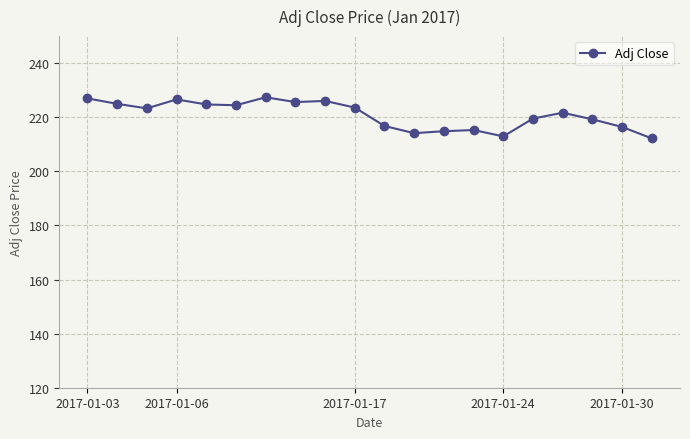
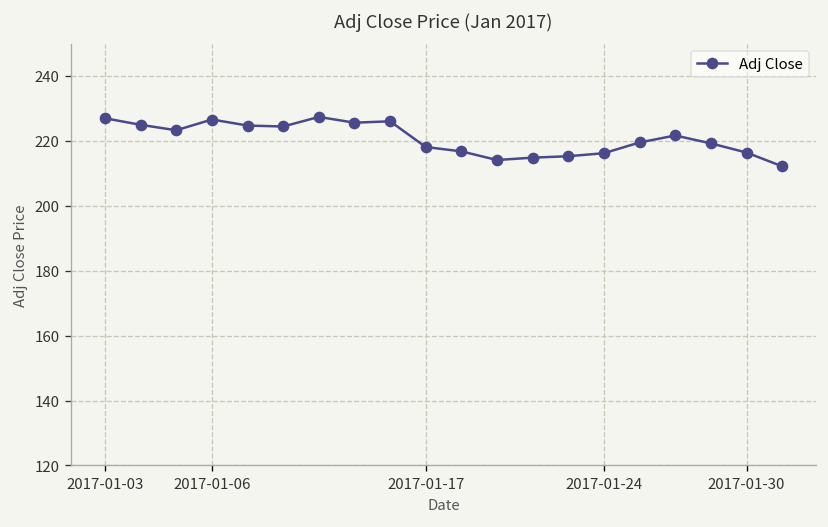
  {
    "2017-01-03": 227,
    "2017-01-06": 227,
-   "2017-01-17": 224,
-   "2017-01-24": 213,
+   "2017-01-17": 218,
+   "2017-01-24": 216,
    "2017-01-30": 216
  }
